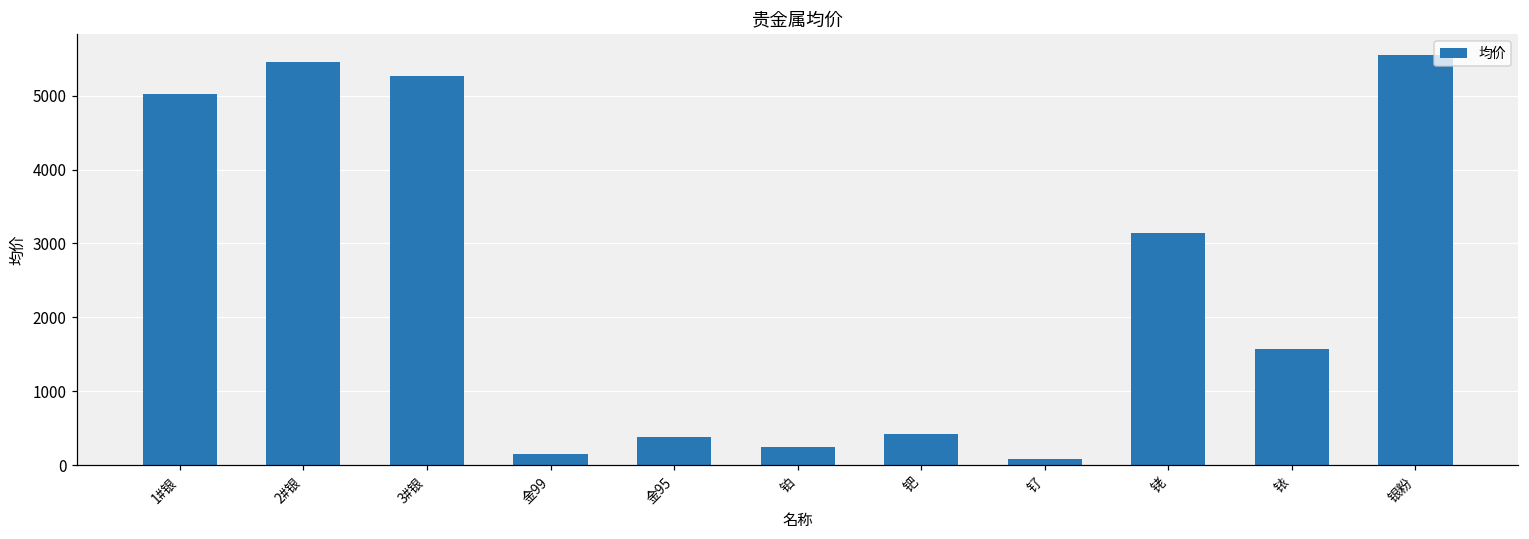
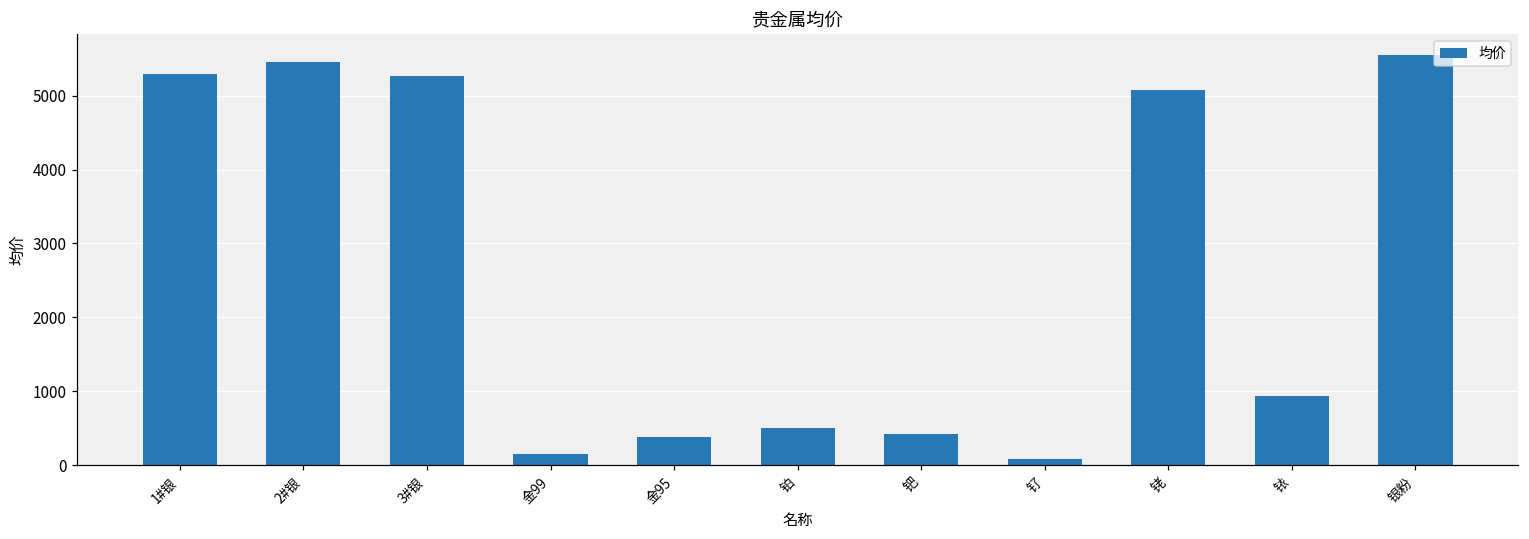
  {
-   "1#银": 5000,
+   "1#银": 5300,
    "2#银": 5500,
    "3#银": 5300,
    "金99": 100,
    "金95": 400,
-   "铂": 200,
+   "铂": 500,
    "钯": 400,
    "钌": 100,
-   "铑": 3100,
-   "铱": 1600,
+   "铑": 5100,
+   "铱": 900,
    "银粉": 5600
  }
